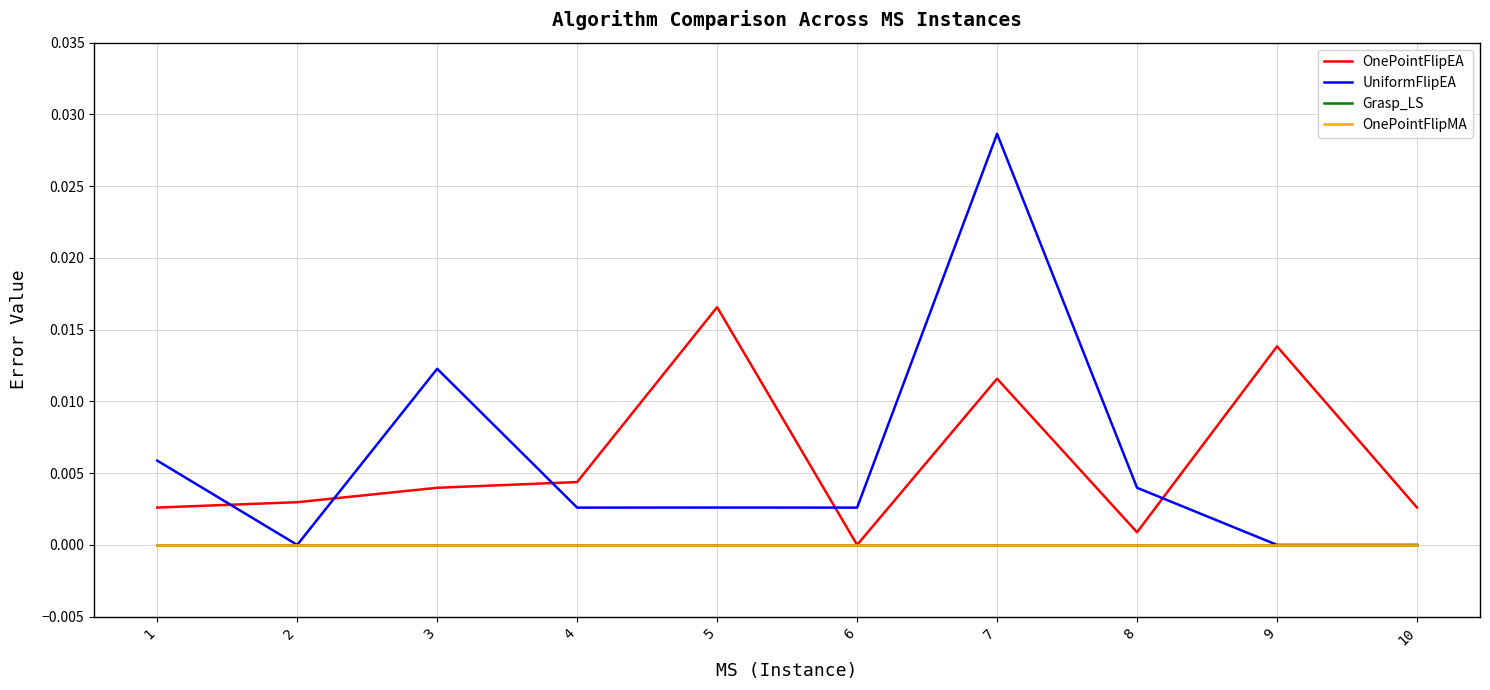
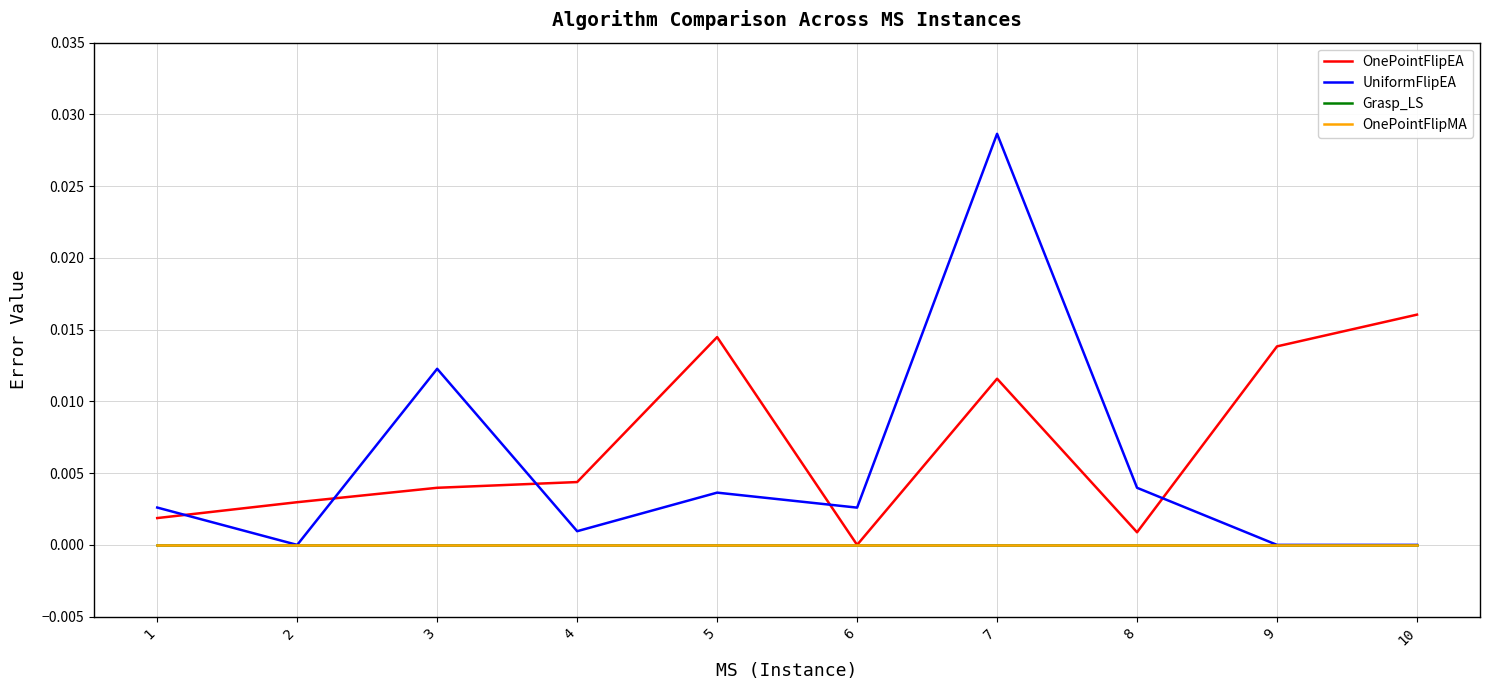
  {
    "OnePointFlipEA": {
-     "1": 0.0026,
+     "1": 0.0019,
      "2": 0.0030,
      "3": 0.0040,
      "4": 0.0044,
-     "5": 0.0166,
+     "5": 0.0145,
      "7": 0.0116,
      "8": 0.0009,
      "9": 0.0138,
-     "10": 0.0026
+     "10": 0.0160
    },
    "UniformFlipEA": {
-     "1": 0.0059,
+     "1": 0.0026,
      "3": 0.0123,
-     "4": 0.0026,
-     "5": 0.0026,
+     "4": 0.0010,
+     "5": 0.0036,
      "6": 0.0026,
      "7": 0.0286,
      "8": 0.0040
    },
    "OnePointFlipMA": {
      "1": 0.0000,
      "3": 0.0000,
      "4": 0.0000,
      "5": 0.0000,
      "7": 0.0000,
      "8": 0.0000
    }
  }
